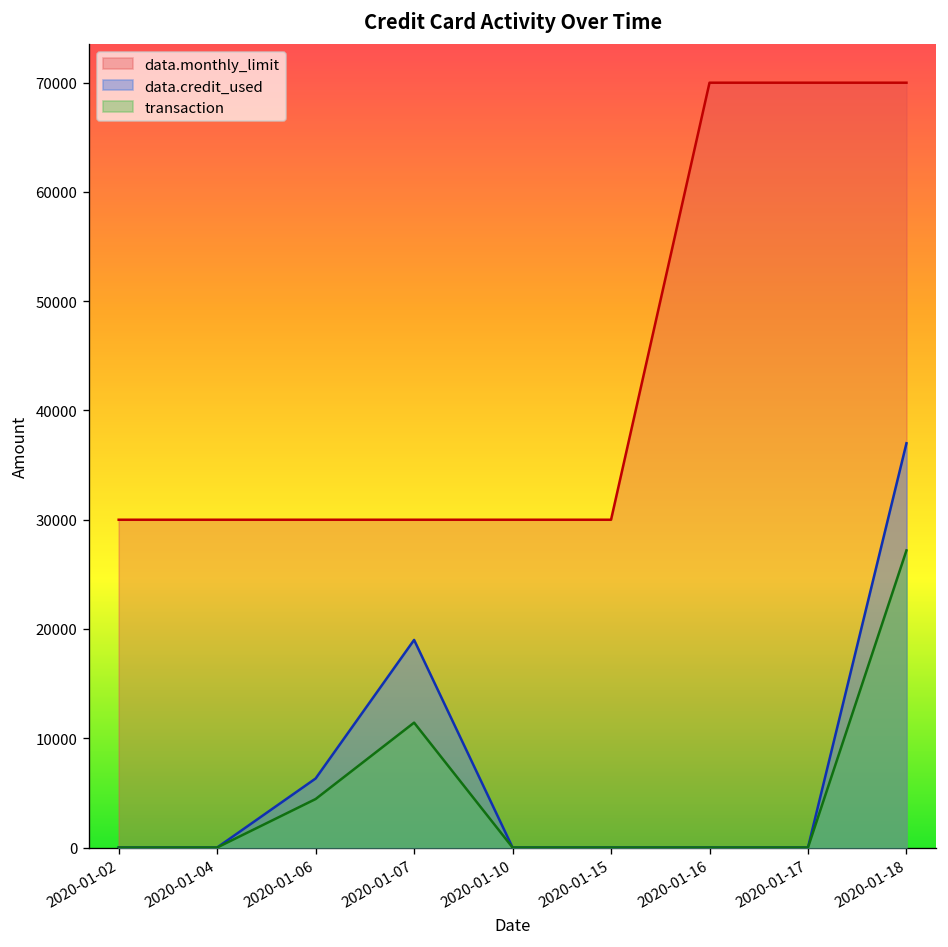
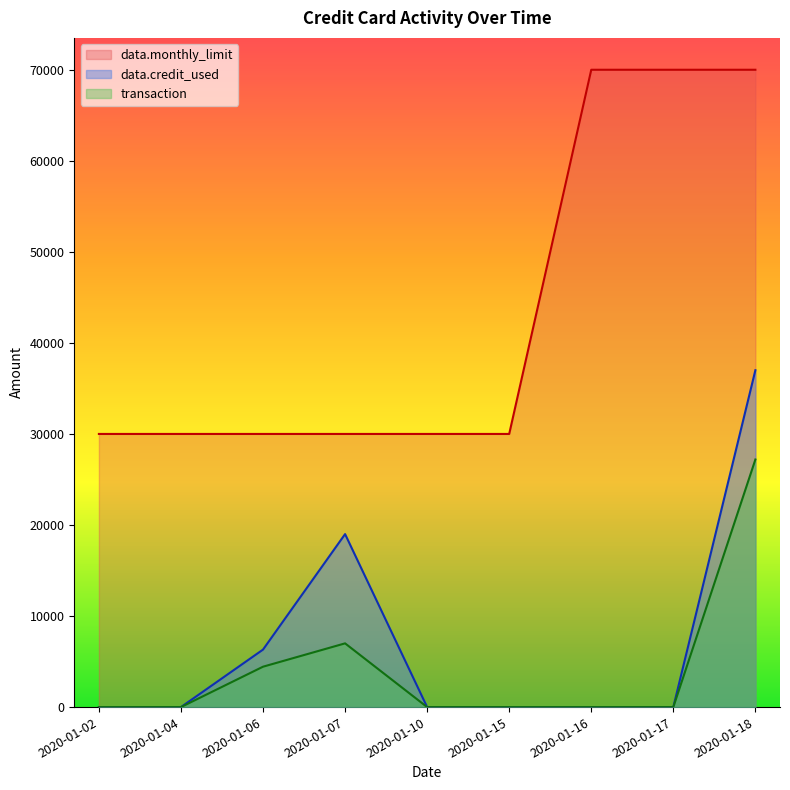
  {
    "data.monthly_limit": {
      "2020-01-02": 30000,
      "2020-01-04": 30000,
      "2020-01-06": 30000,
      "2020-01-07": 30000,
      "2020-01-10": 30000,
      "2020-01-15": 30000,
      "2020-01-16": 70000,
      "2020-01-17": 70000,
      "2020-01-18": 70000
    },
    "data.credit_used": {
      "2020-01-06": 6000,
      "2020-01-07": 19000,
      "2020-01-18": 37000
    },
    "transaction": {
      "2020-01-06": 4000,
-     "2020-01-07": 11000,
+     "2020-01-07": 7000,
      "2020-01-18": 27000
    }
  }
